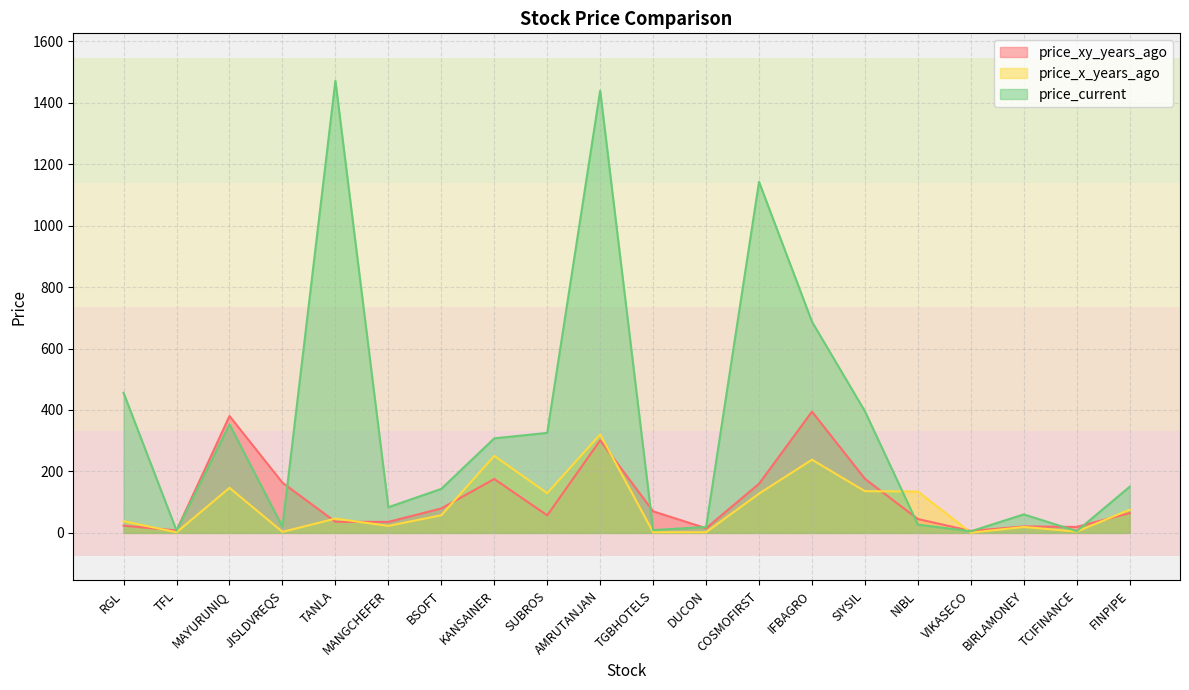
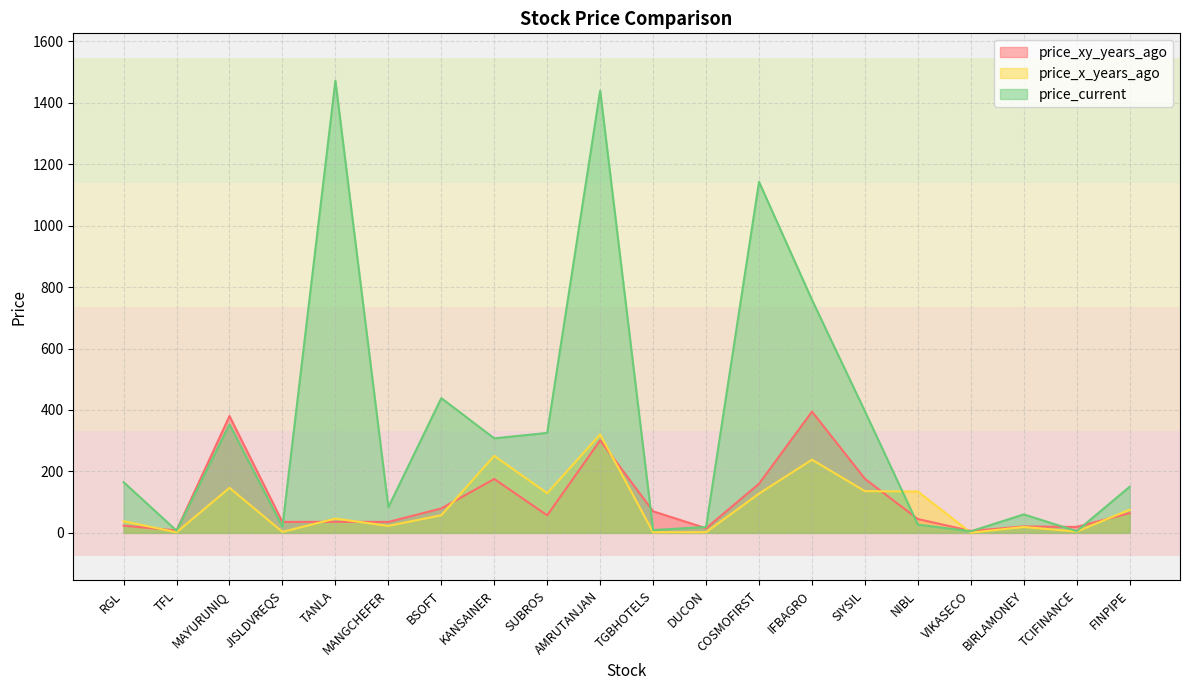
  {
    "price_xy_years_ago": {
      "RGL": 20,
      "MAYURUNIQ": 380,
-     "JISLDVREQS": 160,
+     "JISLDVREQS": 40,
      "TANLA": 40,
      "MANGCHEFER": 40,
      "BSOFT": 80,
      "KANSAINER": 180,
      "SUBROS": 60,
      "AMRUTANJAN": 300,
      "TGBHOTELS": 70,
      "COSMOFIRST": 160,
      "IFBAGRO": 390,
      "SIYSIL": 180,
      "NIBL": 50,
      "TCIFINANCE": 20,
      "FINPIPE": 60
    },
    "price_x_years_ago": {
      "RGL": 40,
      "MAYURUNIQ": 150,
      "JISLDVREQS": 0,
      "TANLA": 50,
      "MANGCHEFER": 20,
      "BSOFT": 60,
      "KANSAINER": 250,
      "SUBROS": 130,
      "AMRUTANJAN": 320,
      "DUCON": 0,
      "COSMOFIRST": 130,
      "IFBAGRO": 240,
      "SIYSIL": 140,
      "NIBL": 130,
      "FINPIPE": 80
    },
    "price_current": {
-     "RGL": 460,
+     "RGL": 170,
      "MAYURUNIQ": 350,
      "JISLDVREQS": 20,
      "TANLA": 1470,
      "MANGCHEFER": 80,
-     "BSOFT": 140,
+     "BSOFT": 440,
      "KANSAINER": 310,
      "SUBROS": 330,
      "AMRUTANJAN": 1440,
      "COSMOFIRST": 1140,
-     "IFBAGRO": 690,
+     "IFBAGRO": 760,
      "SIYSIL": 400,
      "NIBL": 30,
      "BIRLAMONEY": 60,
      "FINPIPE": 150
    }
  }
